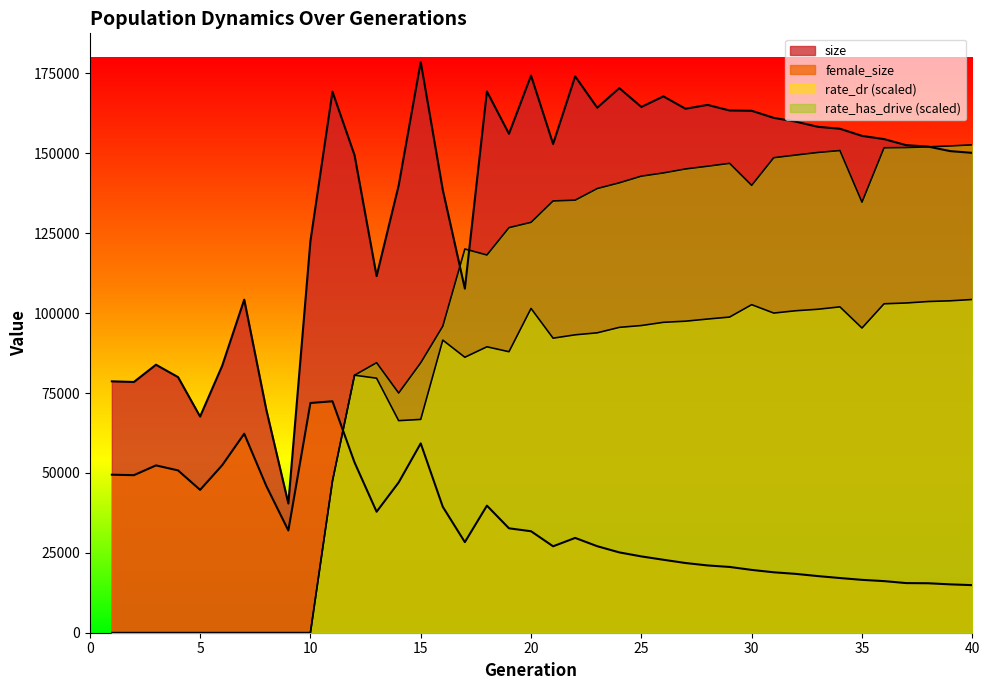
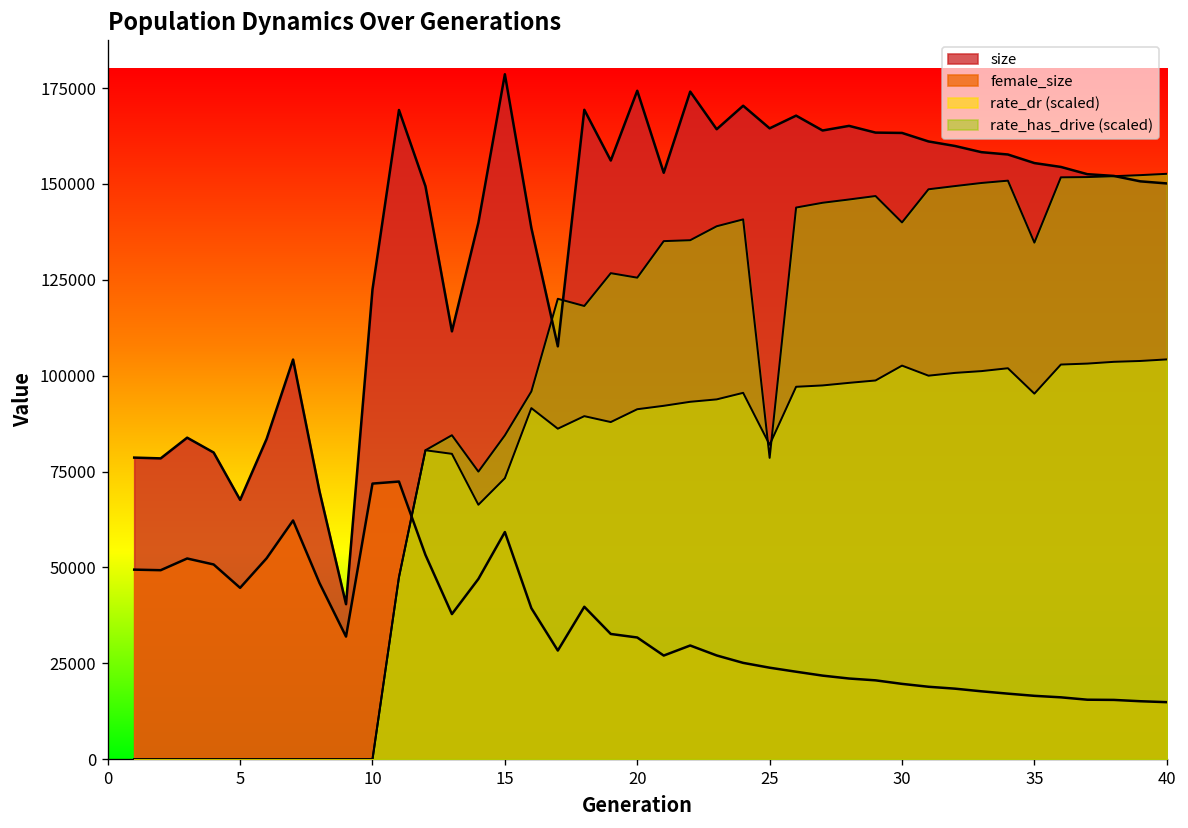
  {
    "size": {
      "5": 68000,
      "10": 122000,
      "15": 179000,
      "20": 174000,
      "25": 164000,
      "30": 163000,
      "35": 155000,
      "40": 150000
    },
    "female_size": {
      "5": 45000,
      "10": 72000,
      "15": 59000,
      "20": 32000,
      "25": 24000,
      "30": 20000,
      "35": 17000,
      "40": 15000
    },
    "rate_dr (scaled)": {
-     "15": 67000,
-     "20": 101000,
-     "25": 96000,
+     "15": 73000,
+     "20": 91000,
+     "25": 82000,
      "30": 103000,
      "35": 95000,
      "40": 104000
    },
    "rate_has_drive (scaled)": {
      "15": 84000,
-     "20": 128000,
-     "25": 143000,
+     "20": 126000,
+     "25": 79000,
      "30": 140000,
      "35": 135000,
      "40": 153000
    }
  }
